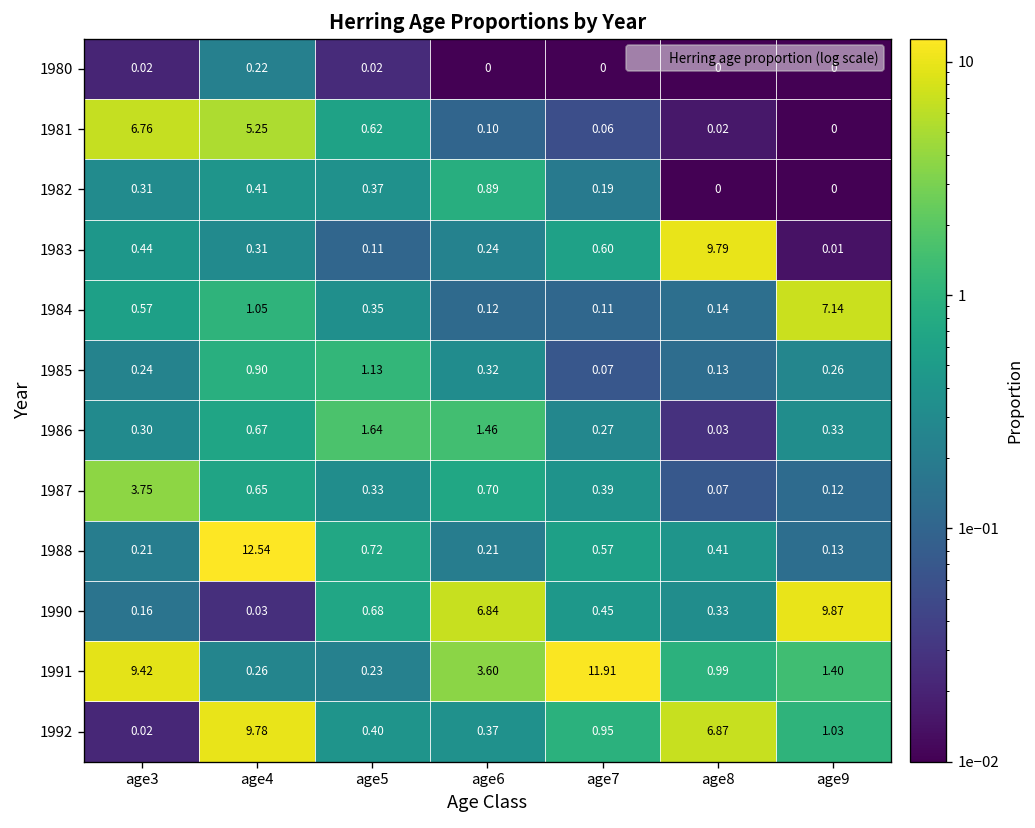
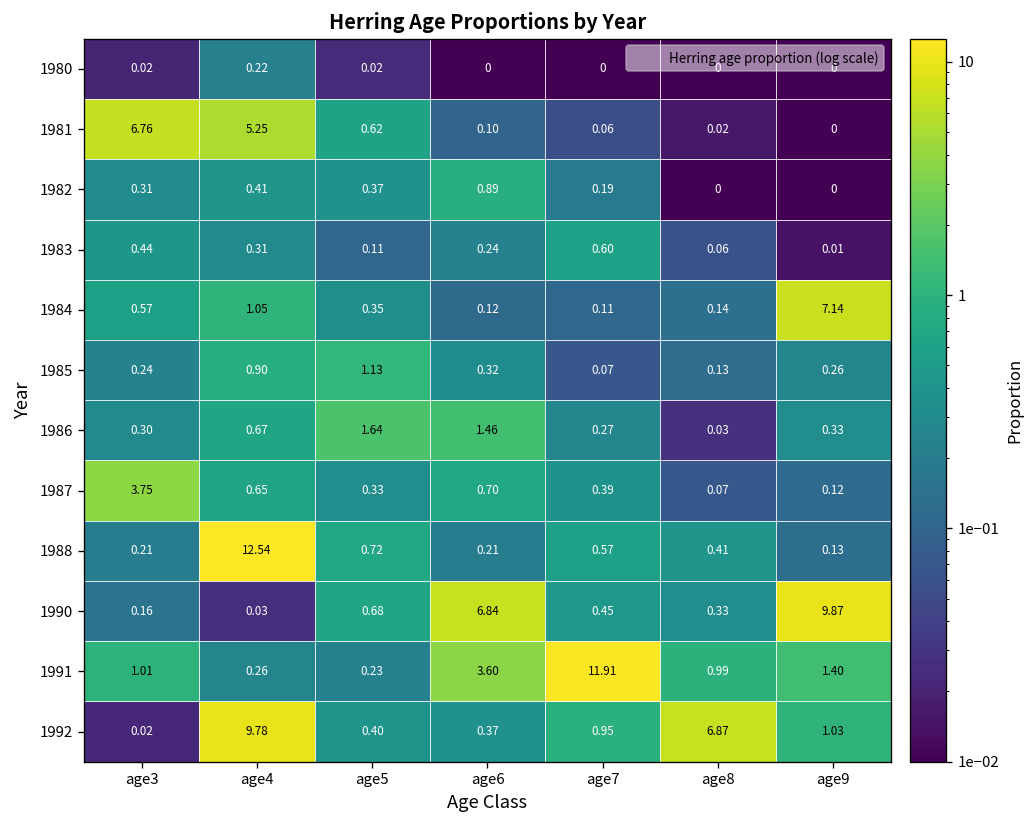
  {
    "1980": {
      "age3": 0.02,
      "age4": 0.22,
      "age5": 0.02,
      "age6": 0,
      "age7": 0
    },
    "1981": {
      "age3": 6.76,
      "age4": 5.25,
      "age5": 0.62,
      "age6": 0.10,
      "age7": 0.06,
      "age8": 0.02,
      "age9": 0
    },
    "1982": {
      "age3": 0.31,
      "age4": 0.41,
      "age5": 0.37,
      "age6": 0.89,
      "age7": 0.19,
      "age8": 0,
      "age9": 0
    },
    "1983": {
      "age3": 0.44,
      "age4": 0.31,
      "age5": 0.11,
      "age6": 0.24,
      "age7": 0.60,
-     "age8": 9.79,
+     "age8": 0.06,
      "age9": 0.01
    },
    "1984": {
      "age3": 0.57,
      "age4": 1.05,
      "age5": 0.35,
      "age6": 0.12,
      "age7": 0.11,
      "age8": 0.14,
      "age9": 7.14
    },
    "1985": {
      "age3": 0.24,
      "age4": 0.90,
      "age5": 1.13,
      "age6": 0.32,
      "age7": 0.07,
      "age8": 0.13,
      "age9": 0.26
    },
    "1986": {
      "age3": 0.30,
      "age4": 0.67,
      "age5": 1.64,
      "age6": 1.46,
      "age7": 0.27,
      "age8": 0.03,
      "age9": 0.33
    },
    "1987": {
      "age3": 3.75,
      "age4": 0.65,
      "age5": 0.33,
      "age6": 0.70,
      "age7": 0.39,
      "age8": 0.07,
      "age9": 0.12
    },
    "1988": {
      "age3": 0.21,
      "age4": 12.54,
      "age5": 0.72,
      "age6": 0.21,
      "age7": 0.57,
      "age8": 0.41,
      "age9": 0.13
    },
    "1990": {
      "age3": 0.16,
      "age4": 0.03,
      "age5": 0.68,
      "age6": 6.84,
      "age7": 0.45,
      "age8": 0.33,
      "age9": 9.87
    },
    "1991": {
-     "age3": 9.42,
+     "age3": 1.01,
      "age4": 0.26,
      "age5": 0.23,
      "age6": 3.60,
      "age7": 11.91,
      "age8": 0.99,
      "age9": 1.40
    },
    "1992": {
      "age3": 0.02,
      "age4": 9.78,
      "age5": 0.40,
      "age6": 0.37,
      "age7": 0.95,
      "age8": 6.87,
      "age9": 1.03
    }
  }
